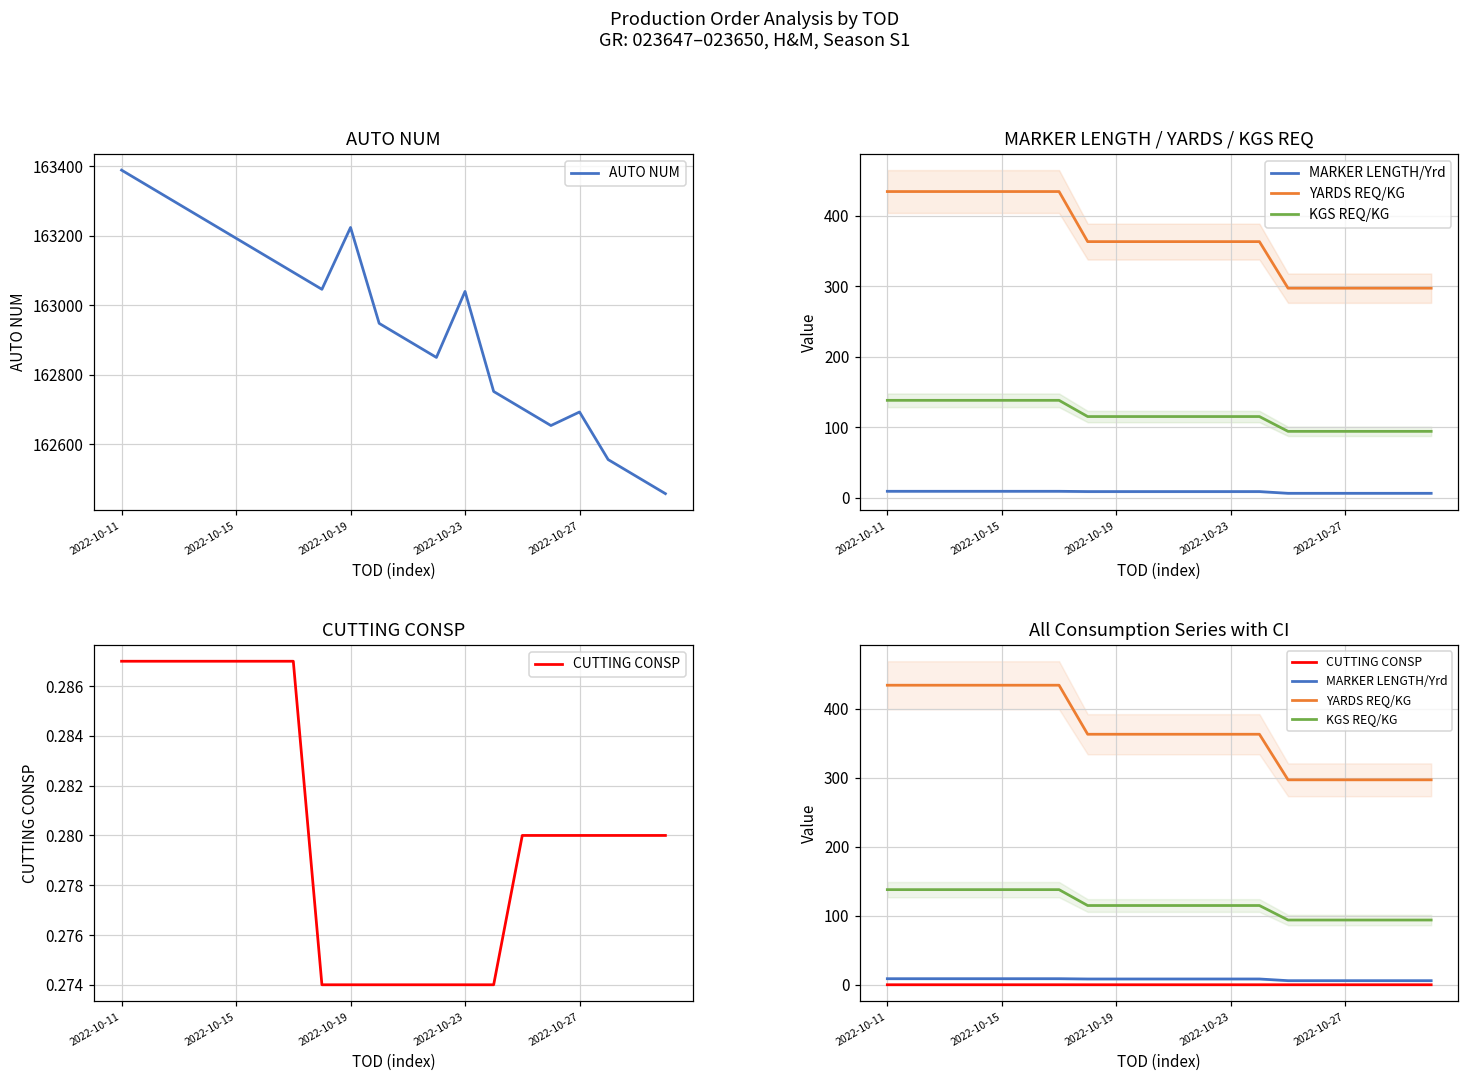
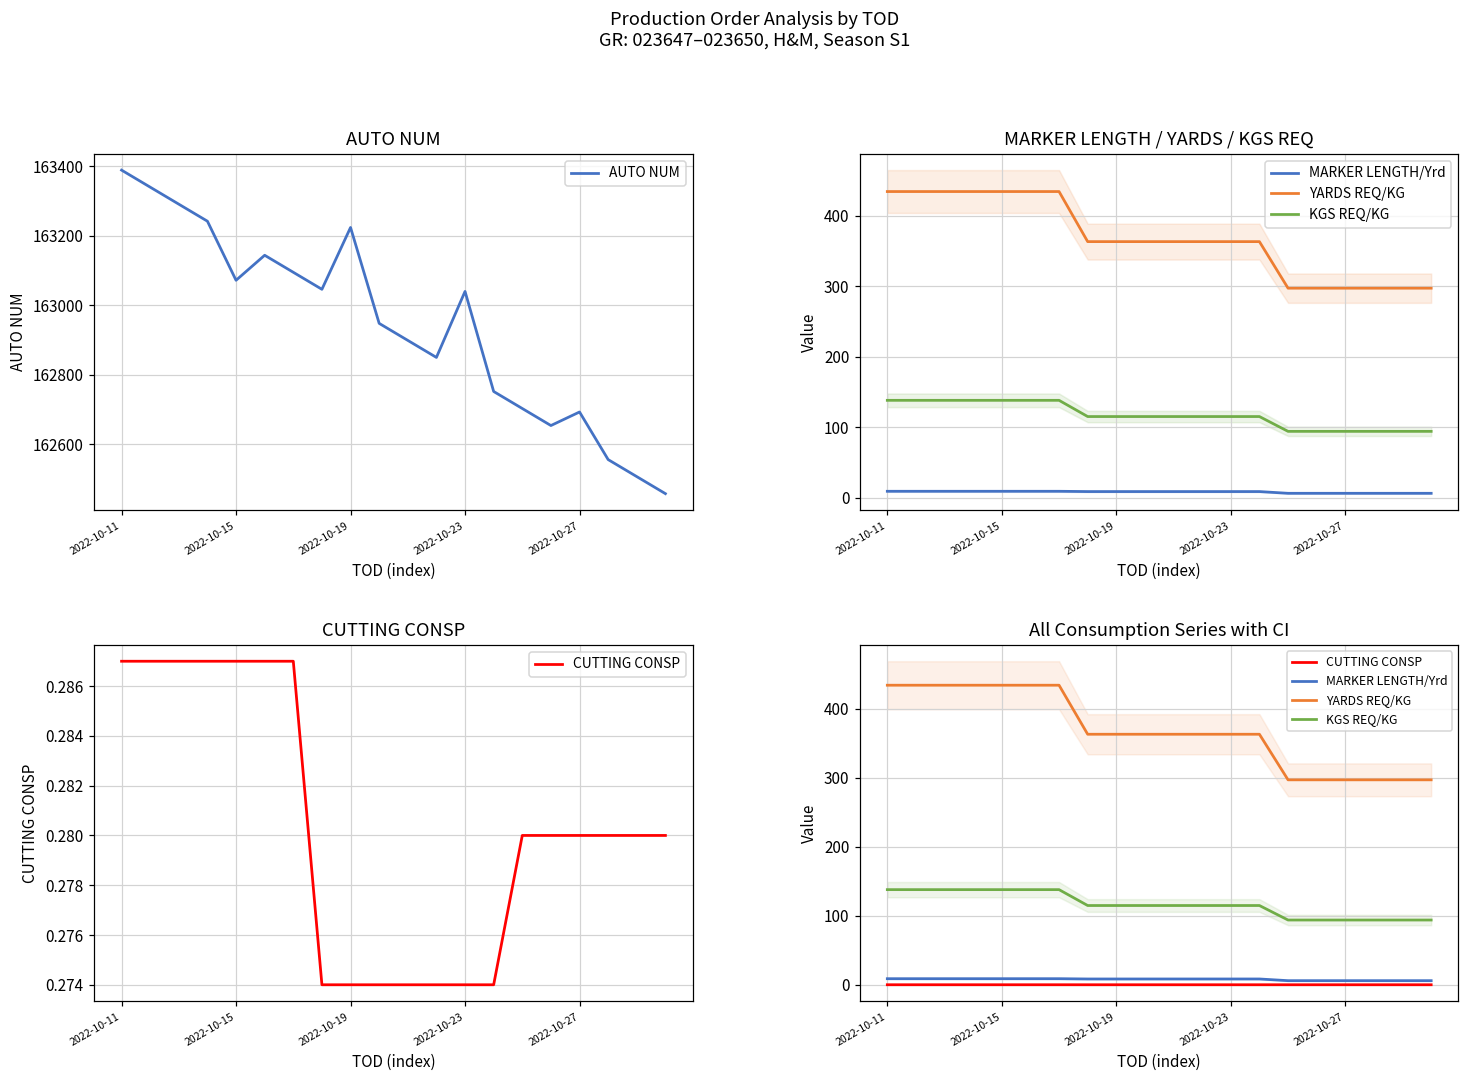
  {
    "AUTO NUM": {
      "2022-10-11": 163390,
-     "2022-10-15": 163190,
+     "2022-10-15": 163070,
      "2022-10-19": 163220,
      "2022-10-23": 163040,
      "2022-10-27": 162690
    },
    "CUTTING CONSP": {
      "2022-10-11": 0.2870,
      "2022-10-15": 0.2870,
      "2022-10-19": 0.2740,
      "2022-10-23": 0.2740,
      "2022-10-27": 0.2800
    },
    "All Consumption Series with CI": {
      "CUTTING CONSP": {
        "2022-10-11": 0,
        "2022-10-15": 0,
        "2022-10-19": 0,
        "2022-10-23": 0,
        "2022-10-27": 0
      }
    }
  }
